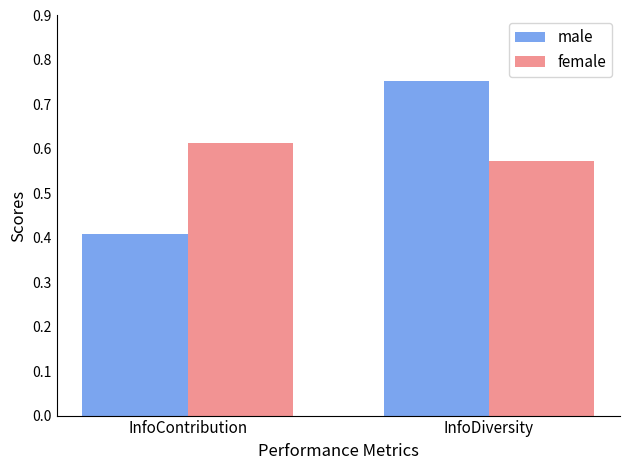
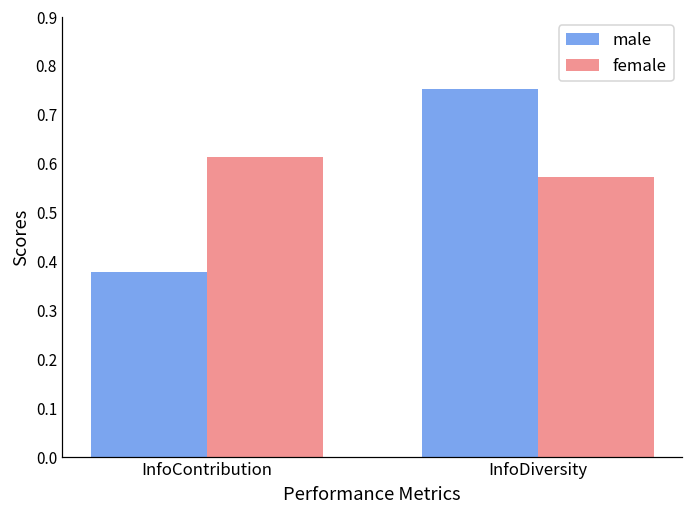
  {
    "male": {
-     "InfoContribution": 0.41,
+     "InfoContribution": 0.38,
      "InfoDiversity": 0.75
    },
    "female": {
      "InfoContribution": 0.61,
      "InfoDiversity": 0.57
    }
  }
